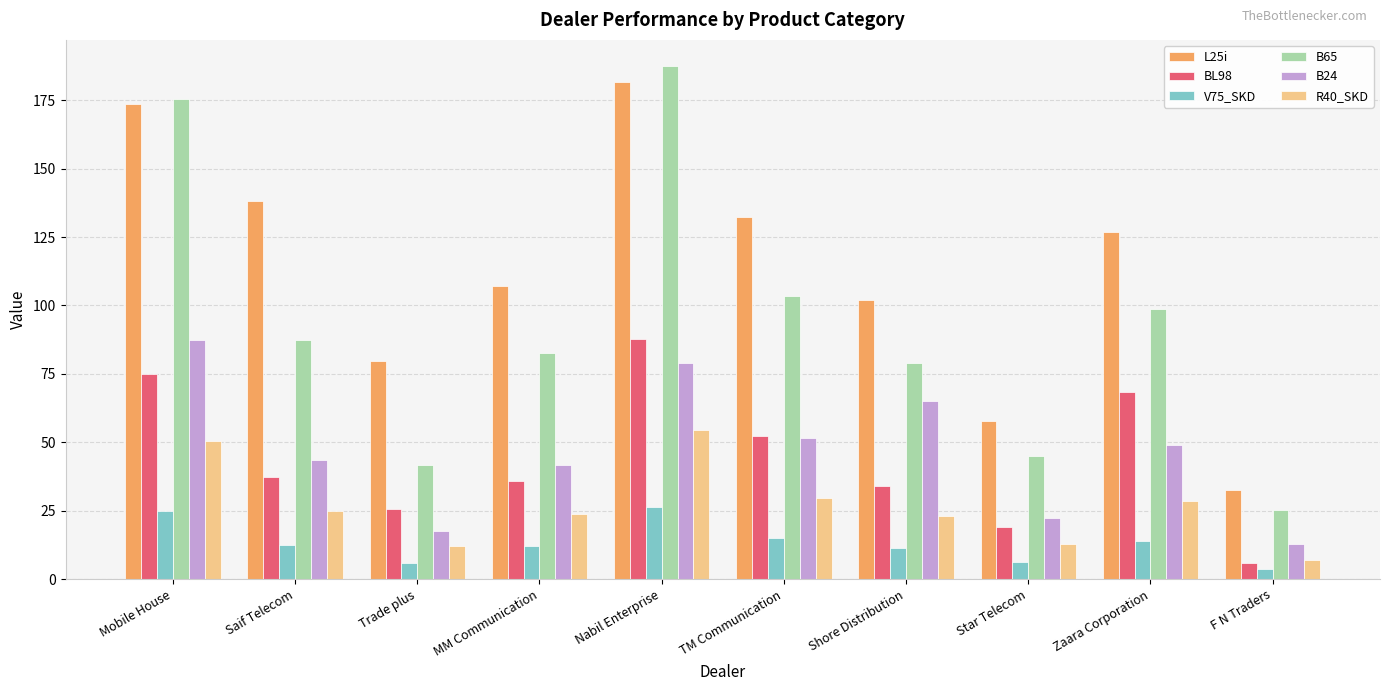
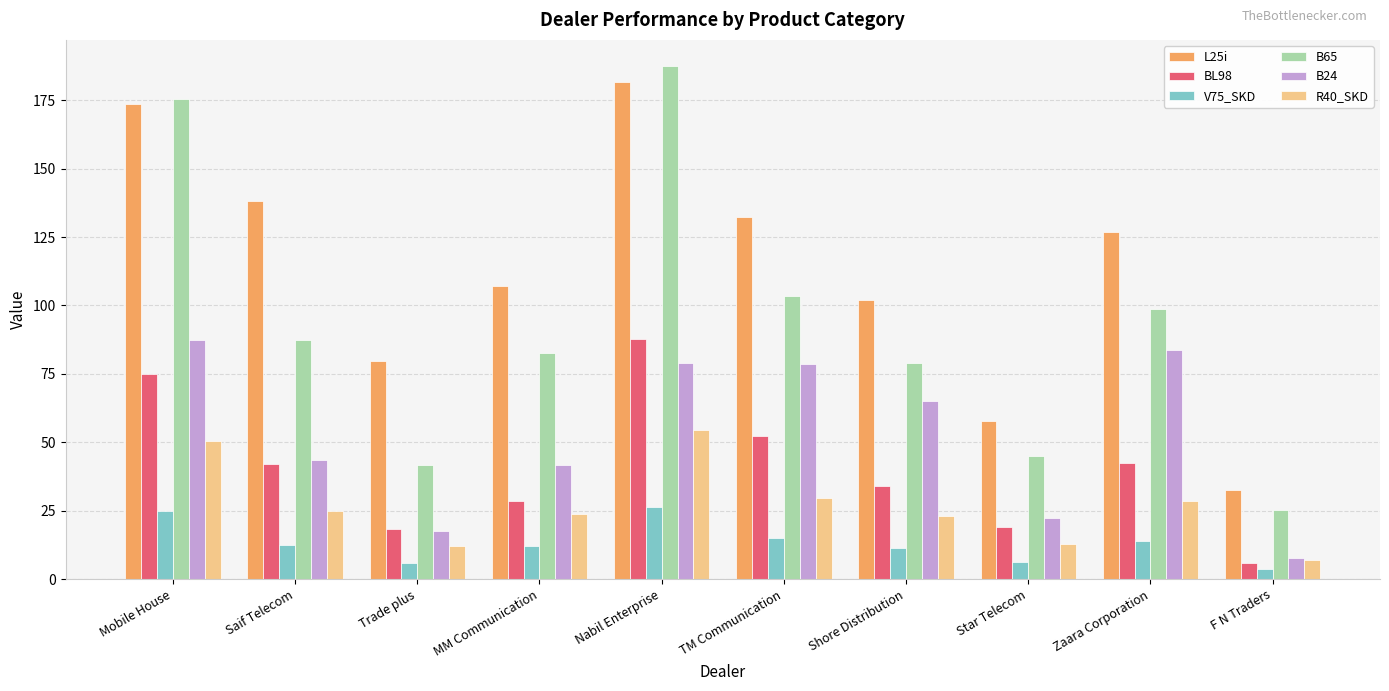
  {
    "BL98": {
      "Mobile House": 75,
-     "Saif Telecom": 37,
-     "Trade plus": 25,
-     "MM Communication": 36,
+     "Saif Telecom": 42,
+     "Trade plus": 18,
+     "MM Communication": 29,
      "Nabil Enterprise": 88,
      "TM Communication": 52,
      "Shore Distribution": 34,
      "Star Telecom": 19,
-     "Zaara Corporation": 68,
+     "Zaara Corporation": 42,
      "F N Traders": 6
    },
    "B24": {
      "Mobile House": 88,
      "Saif Telecom": 44,
      "Trade plus": 18,
      "MM Communication": 42,
      "Nabil Enterprise": 79,
-     "TM Communication": 51,
+     "TM Communication": 79,
      "Shore Distribution": 65,
      "Star Telecom": 22,
-     "Zaara Corporation": 49,
-     "F N Traders": 13
+     "Zaara Corporation": 84,
+     "F N Traders": 8
    }
  }
